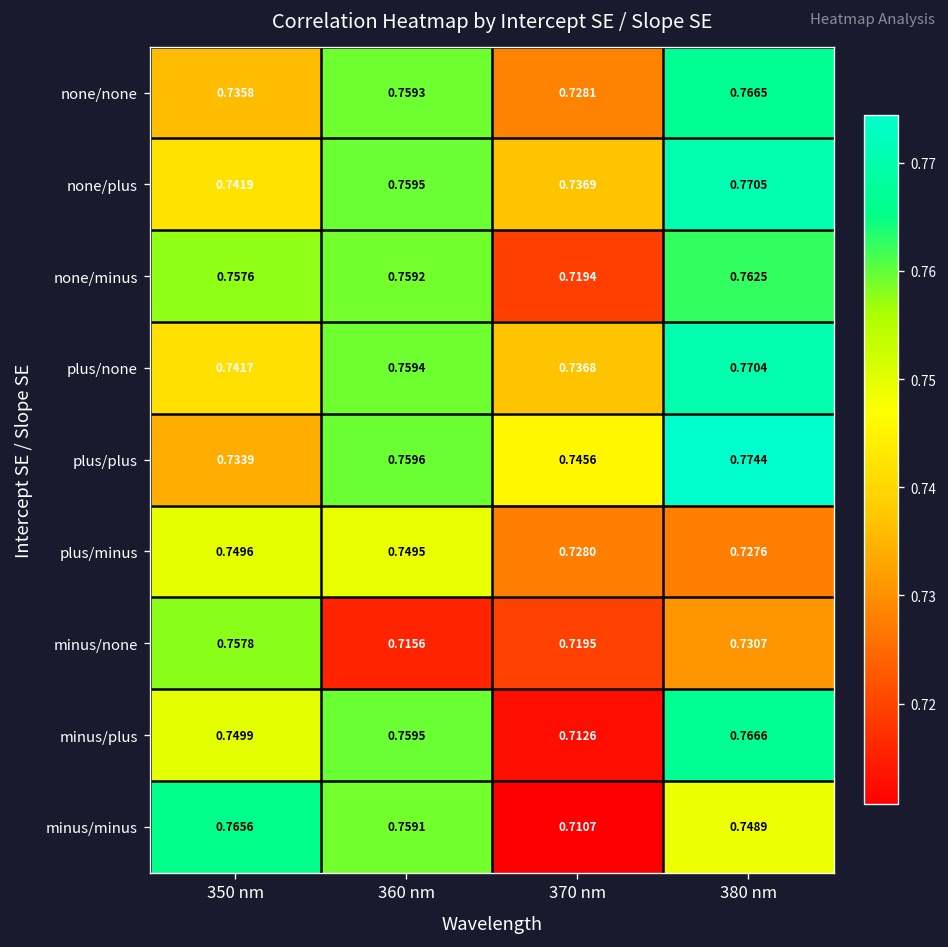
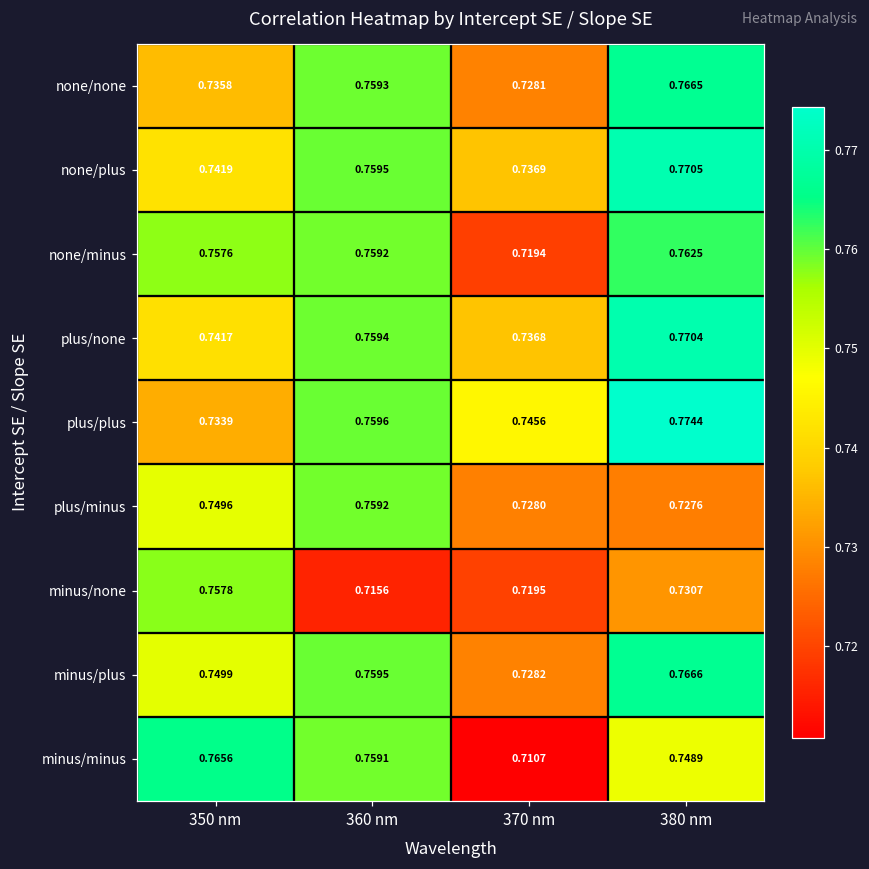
  {
    "none/none": {
      "350 nm": 0.7358,
      "360 nm": 0.7593,
      "370 nm": 0.7281,
      "380 nm": 0.7665
    },
    "none/plus": {
      "350 nm": 0.7419,
      "360 nm": 0.7595,
      "370 nm": 0.7369,
      "380 nm": 0.7705
    },
    "none/minus": {
      "350 nm": 0.7576,
      "360 nm": 0.7592,
      "370 nm": 0.7194,
      "380 nm": 0.7625
    },
    "plus/none": {
      "350 nm": 0.7417,
      "360 nm": 0.7594,
      "370 nm": 0.7368,
      "380 nm": 0.7704
    },
    "plus/plus": {
      "350 nm": 0.7339,
      "360 nm": 0.7596,
      "370 nm": 0.7456,
      "380 nm": 0.7744
    },
    "plus/minus": {
      "350 nm": 0.7496,
-     "360 nm": 0.7495,
+     "360 nm": 0.7592,
      "370 nm": 0.7280,
      "380 nm": 0.7276
    },
    "minus/none": {
      "350 nm": 0.7578,
      "360 nm": 0.7156,
      "370 nm": 0.7195,
      "380 nm": 0.7307
    },
    "minus/plus": {
      "350 nm": 0.7499,
      "360 nm": 0.7595,
-     "370 nm": 0.7126,
+     "370 nm": 0.7282,
      "380 nm": 0.7666
    },
    "minus/minus": {
      "350 nm": 0.7656,
      "360 nm": 0.7591,
      "370 nm": 0.7107,
      "380 nm": 0.7489
    }
  }
